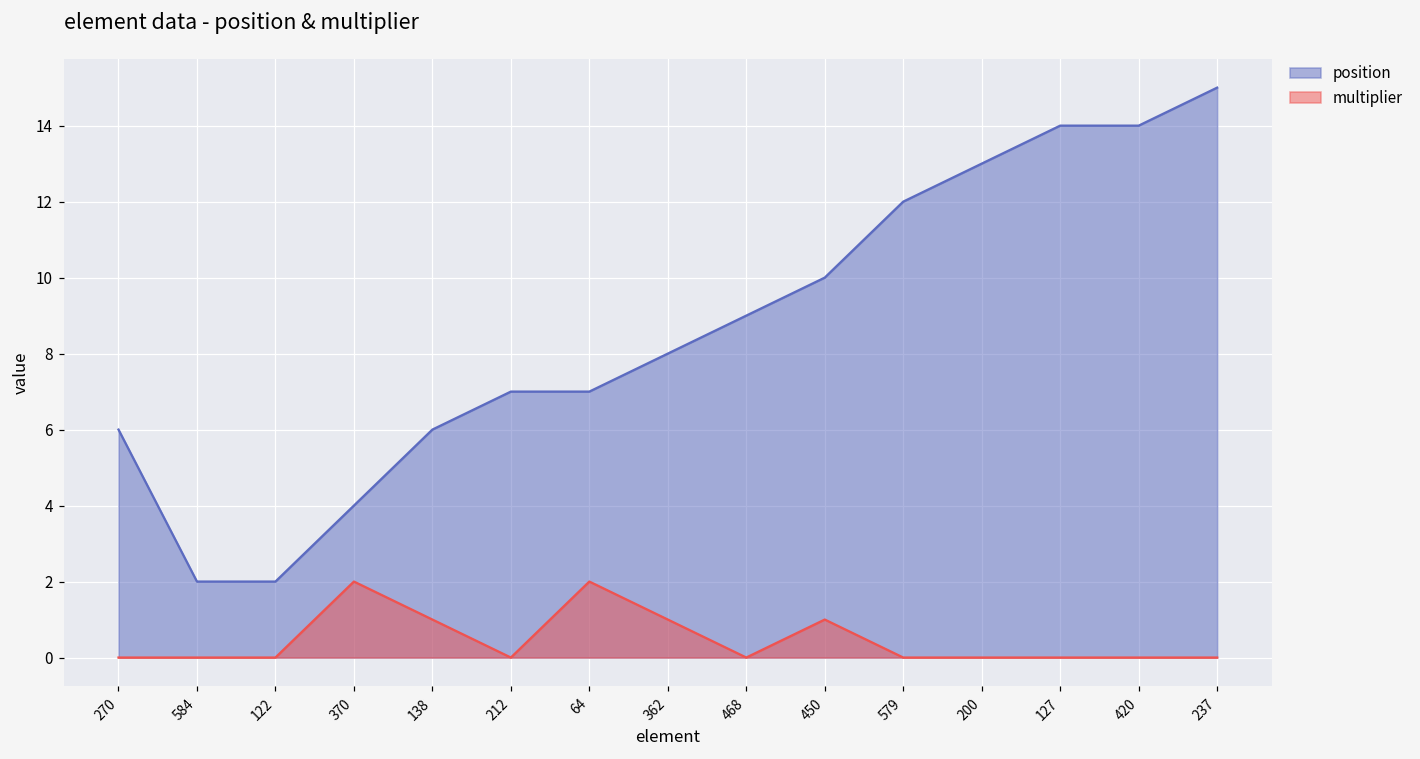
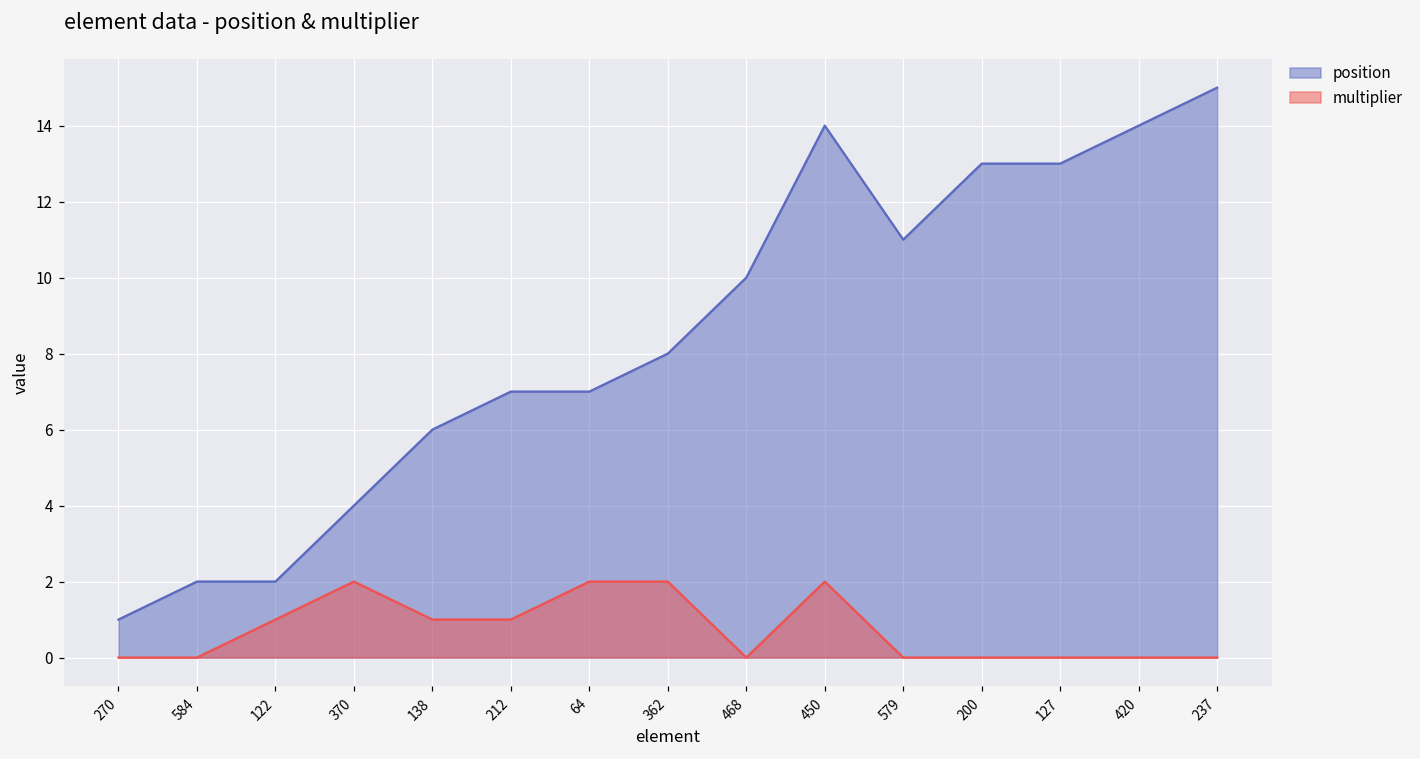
  {
    "position": {
-     "270": 6,
+     "270": 1,
      "584": 2,
      "122": 2,
      "370": 4,
      "138": 6,
      "212": 7,
      "64": 7,
      "362": 8,
-     "468": 9,
-     "450": 10,
-     "579": 12,
+     "468": 10,
+     "450": 14,
+     "579": 11,
      "200": 13,
-     "127": 14,
+     "127": 13,
      "420": 14,
      "237": 15
    },
    "multiplier": {
      "270": 0,
      "584": 0,
-     "122": 0,
+     "122": 1,
      "370": 2,
      "138": 1,
-     "212": 0,
+     "212": 1,
      "64": 2,
-     "362": 1,
+     "362": 2,
      "468": 0,
-     "450": 1,
+     "450": 2,
      "579": 0,
      "200": 0,
      "127": 0,
      "420": 0,
      "237": 0
    }
  }
